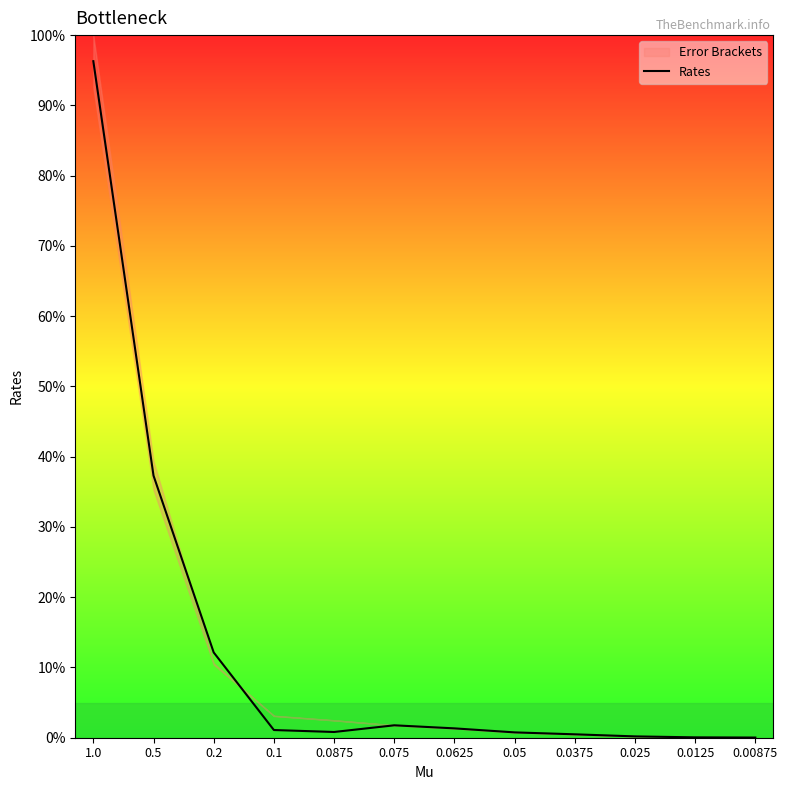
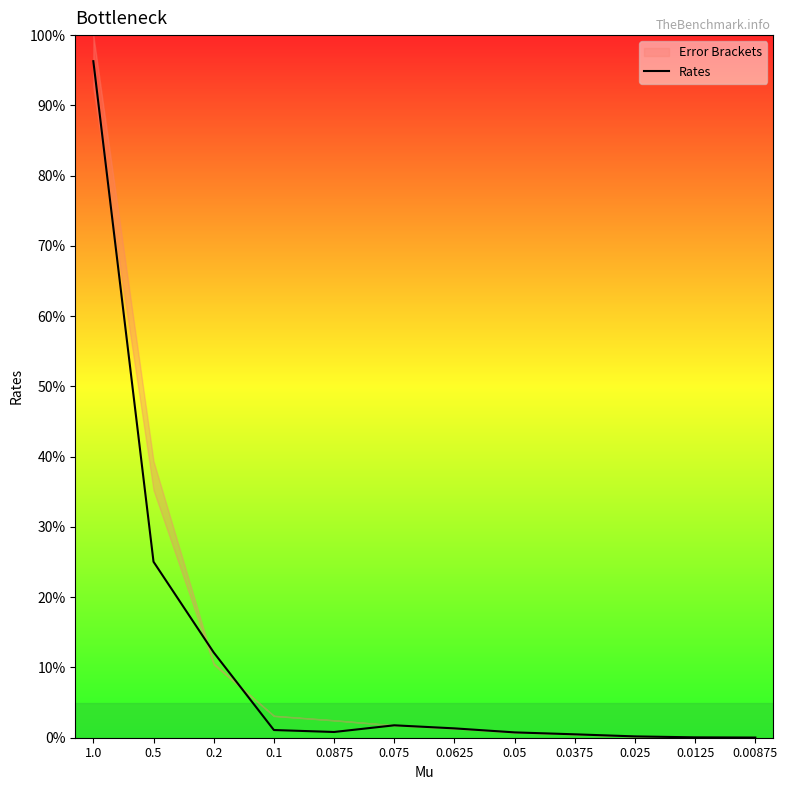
  {
    "Rates": {
      "1.0": "96%",
-     "0.5": "37%",
+     "0.5": "25%",
      "0.2": "12%"
    }
  }
